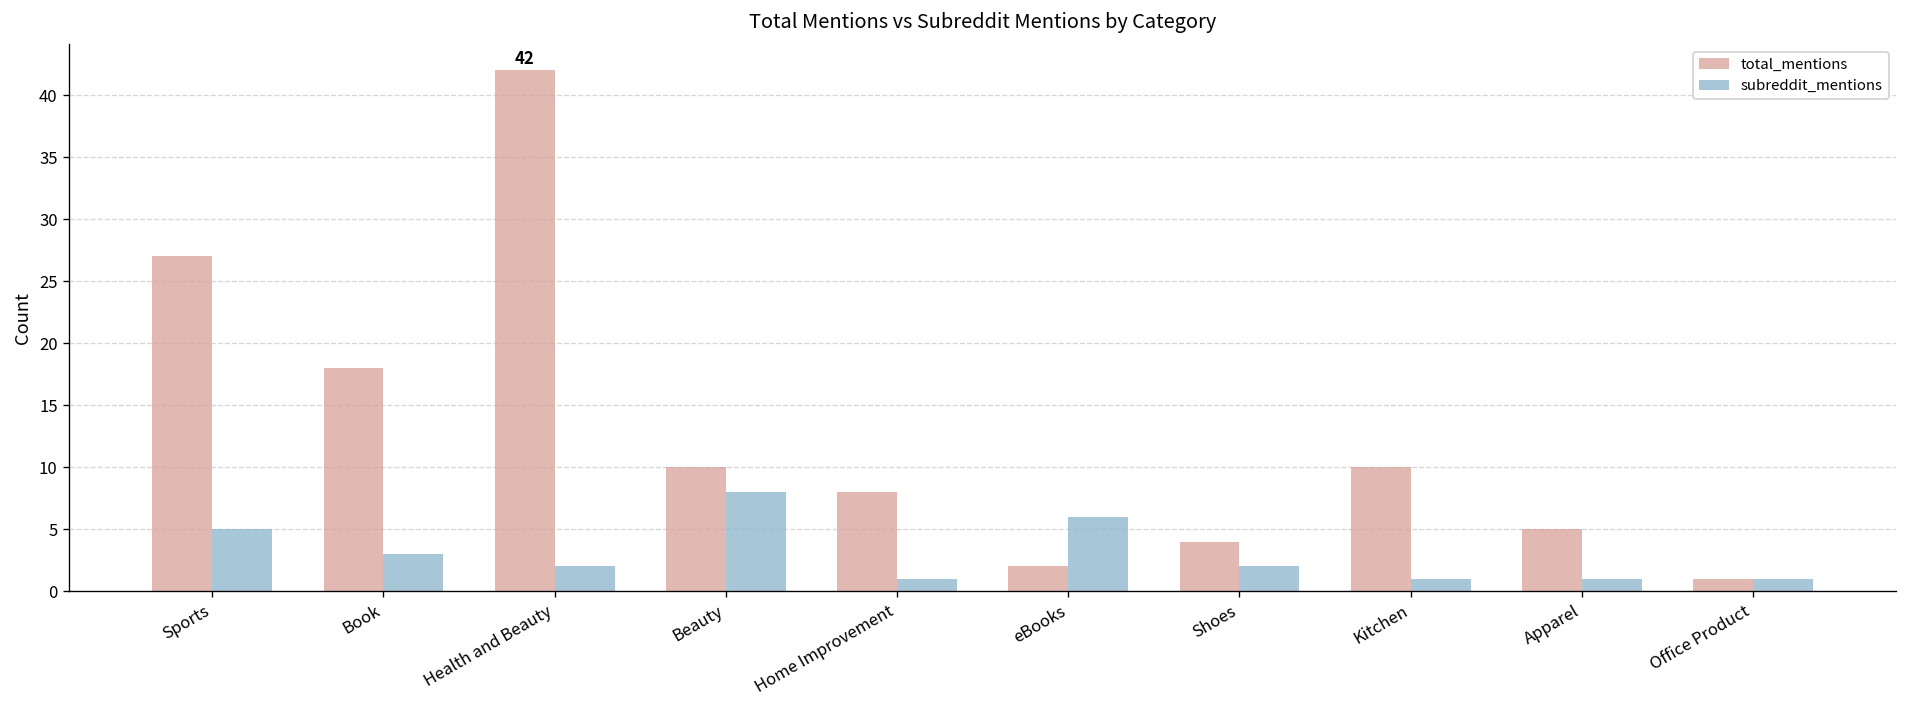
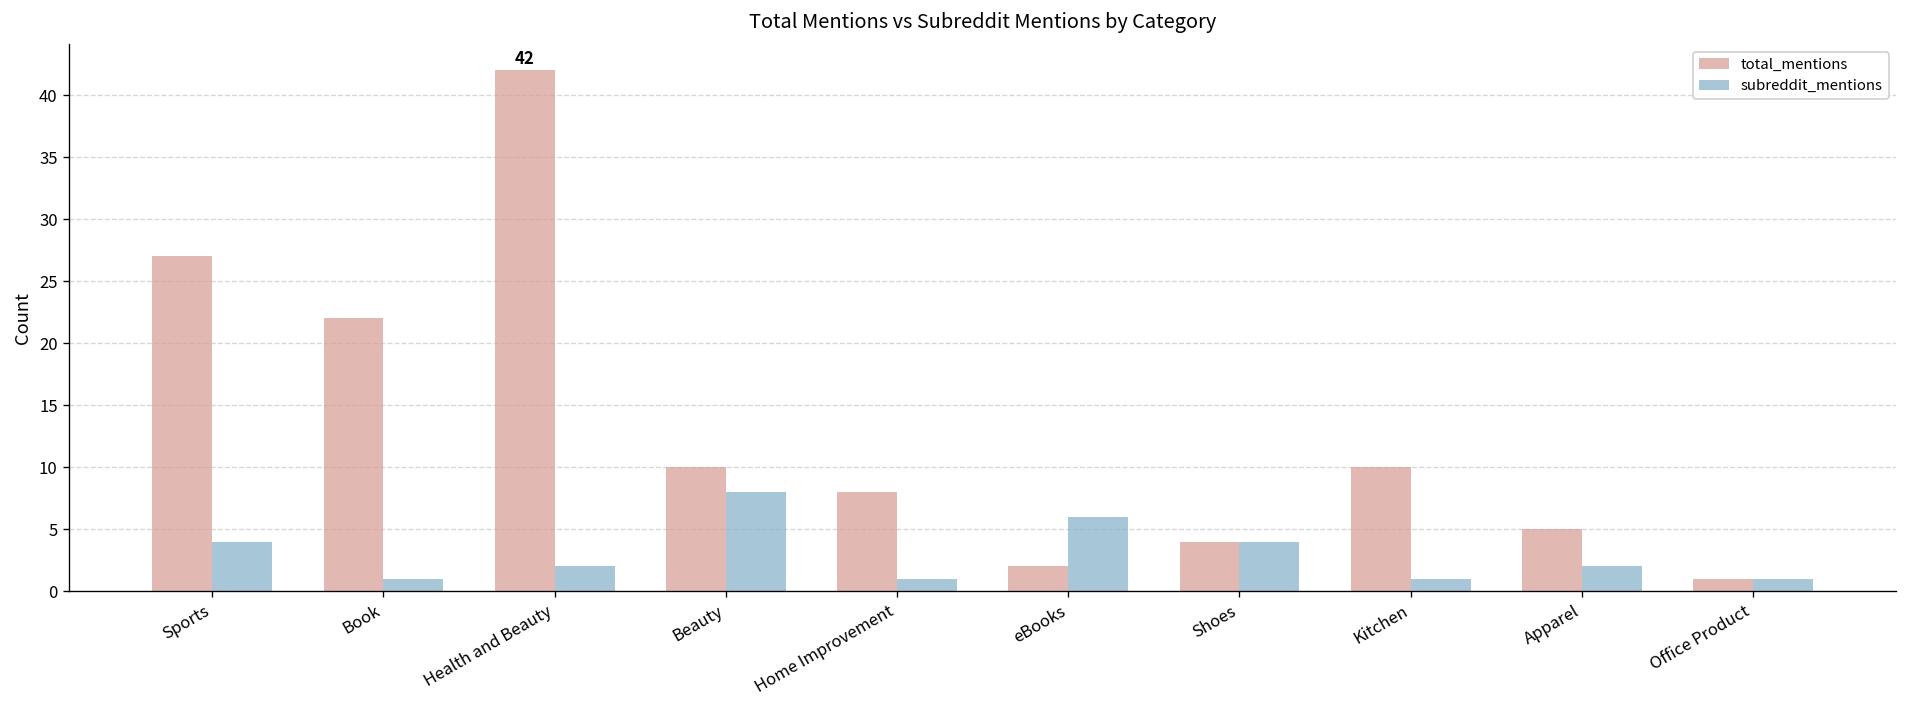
  {
    "total_mentions": {
      "Sports": 27,
-     "Book": 18,
+     "Book": 22,
      "Beauty": 10,
      "Home Improvement": 8,
      "eBooks": 2,
      "Shoes": 4,
      "Kitchen": 10,
      "Apparel": 5,
      "Office Product": 1
    },
    "subreddit_mentions": {
-     "Sports": 5,
-     "Book": 3,
+     "Sports": 4,
+     "Book": 1,
      "Health and Beauty": 2,
      "Beauty": 8,
      "Home Improvement": 1,
      "eBooks": 6,
-     "Shoes": 2,
+     "Shoes": 4,
      "Kitchen": 1,
-     "Apparel": 1,
+     "Apparel": 2,
      "Office Product": 1
    }
  }
